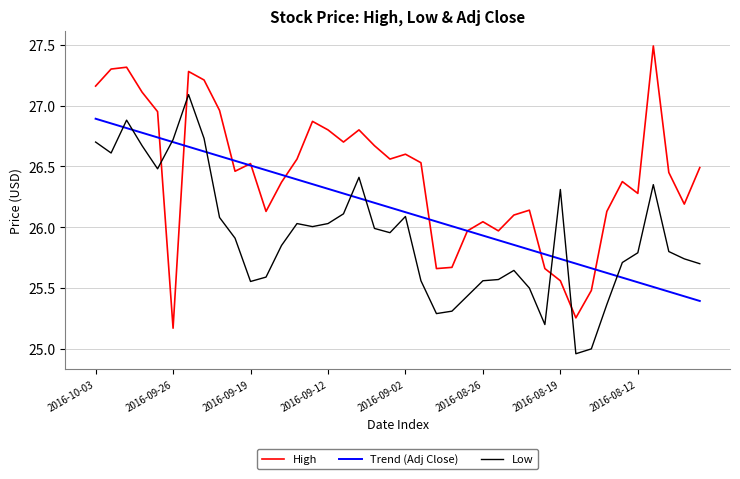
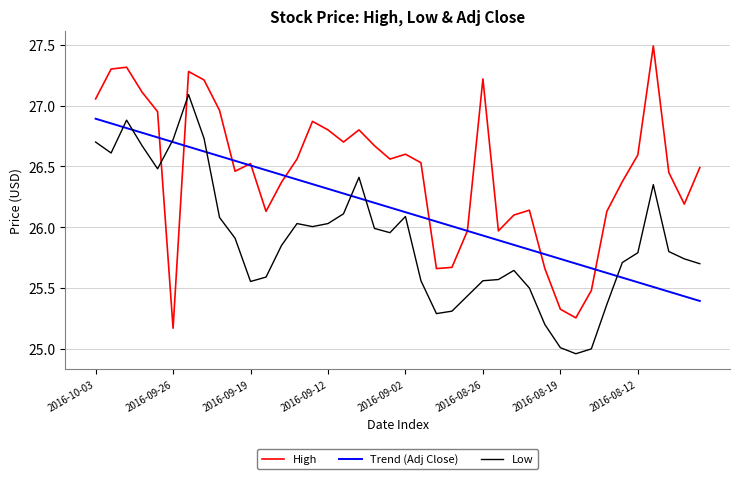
  {
    "High": {
-     "2016-10-03": 27.16,
+     "2016-10-03": 27.06,
      "2016-09-26": 25.17,
      "2016-09-12": 26.80,
      "2016-09-02": 26.60,
-     "2016-08-26": 26.05,
-     "2016-08-19": 25.56,
-     "2016-08-12": 26.28
+     "2016-08-26": 27.22,
+     "2016-08-19": 25.33,
+     "2016-08-12": 26.59
    },
    "Trend (Adj Close)": {
      "2016-10-03": 26.89,
      "2016-09-12": 26.32,
      "2016-09-02": 26.12,
      "2016-08-26": 25.93,
      "2016-08-19": 25.74,
      "2016-08-12": 25.55
    },
    "Low": {
      "2016-10-03": 26.70,
      "2016-09-19": 25.55,
      "2016-09-12": 26.03,
      "2016-09-02": 26.09,
      "2016-08-26": 25.56,
-     "2016-08-19": 26.31,
+     "2016-08-19": 25.01,
      "2016-08-12": 25.79
    }
  }
